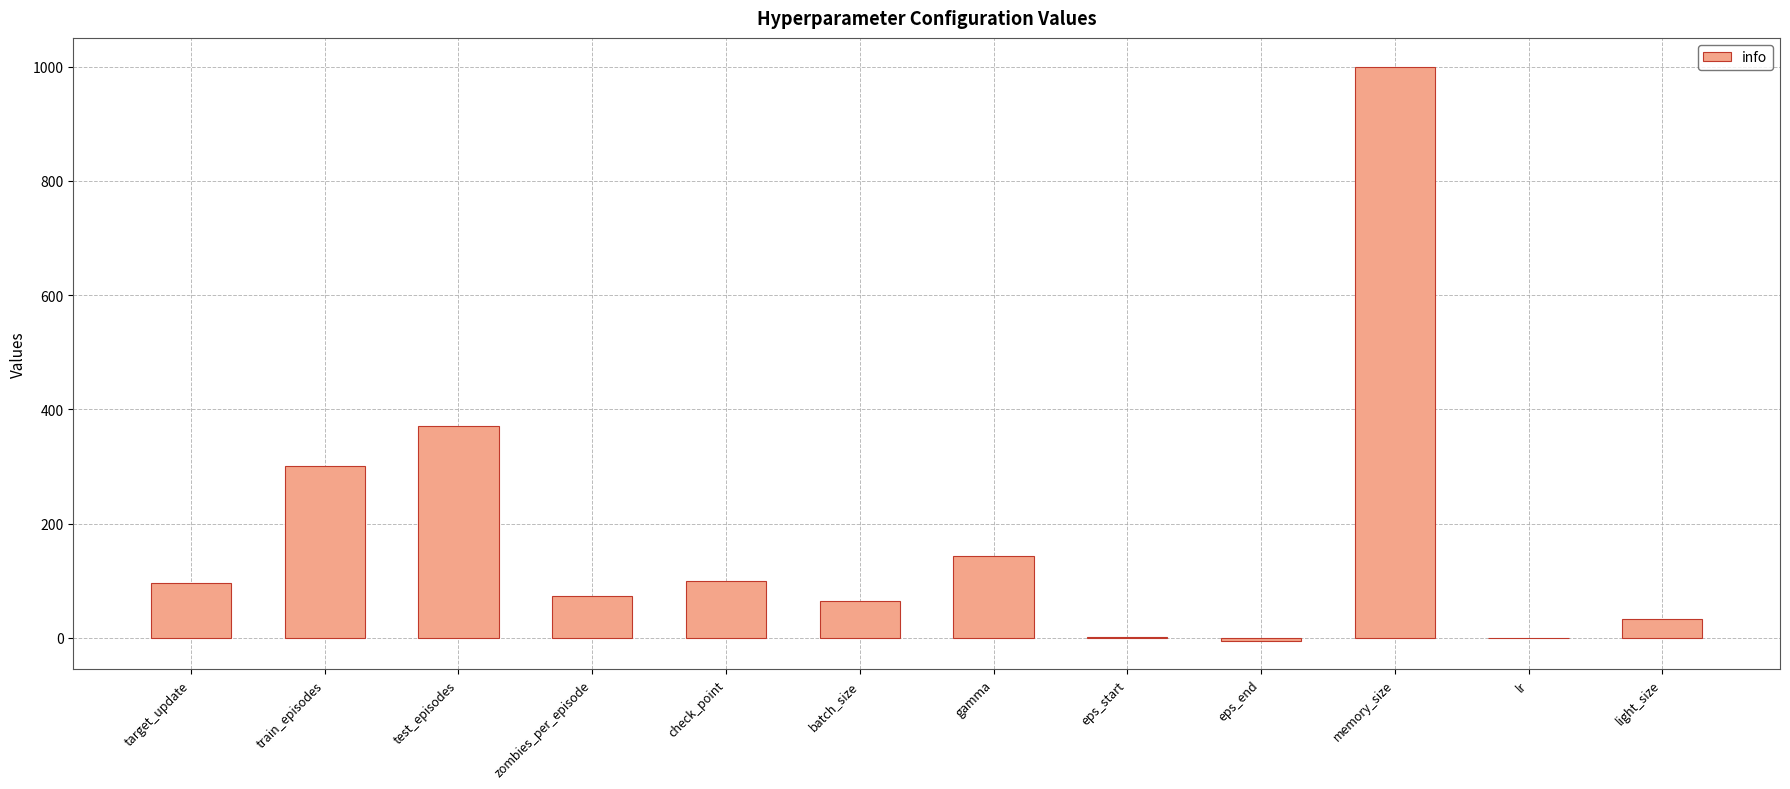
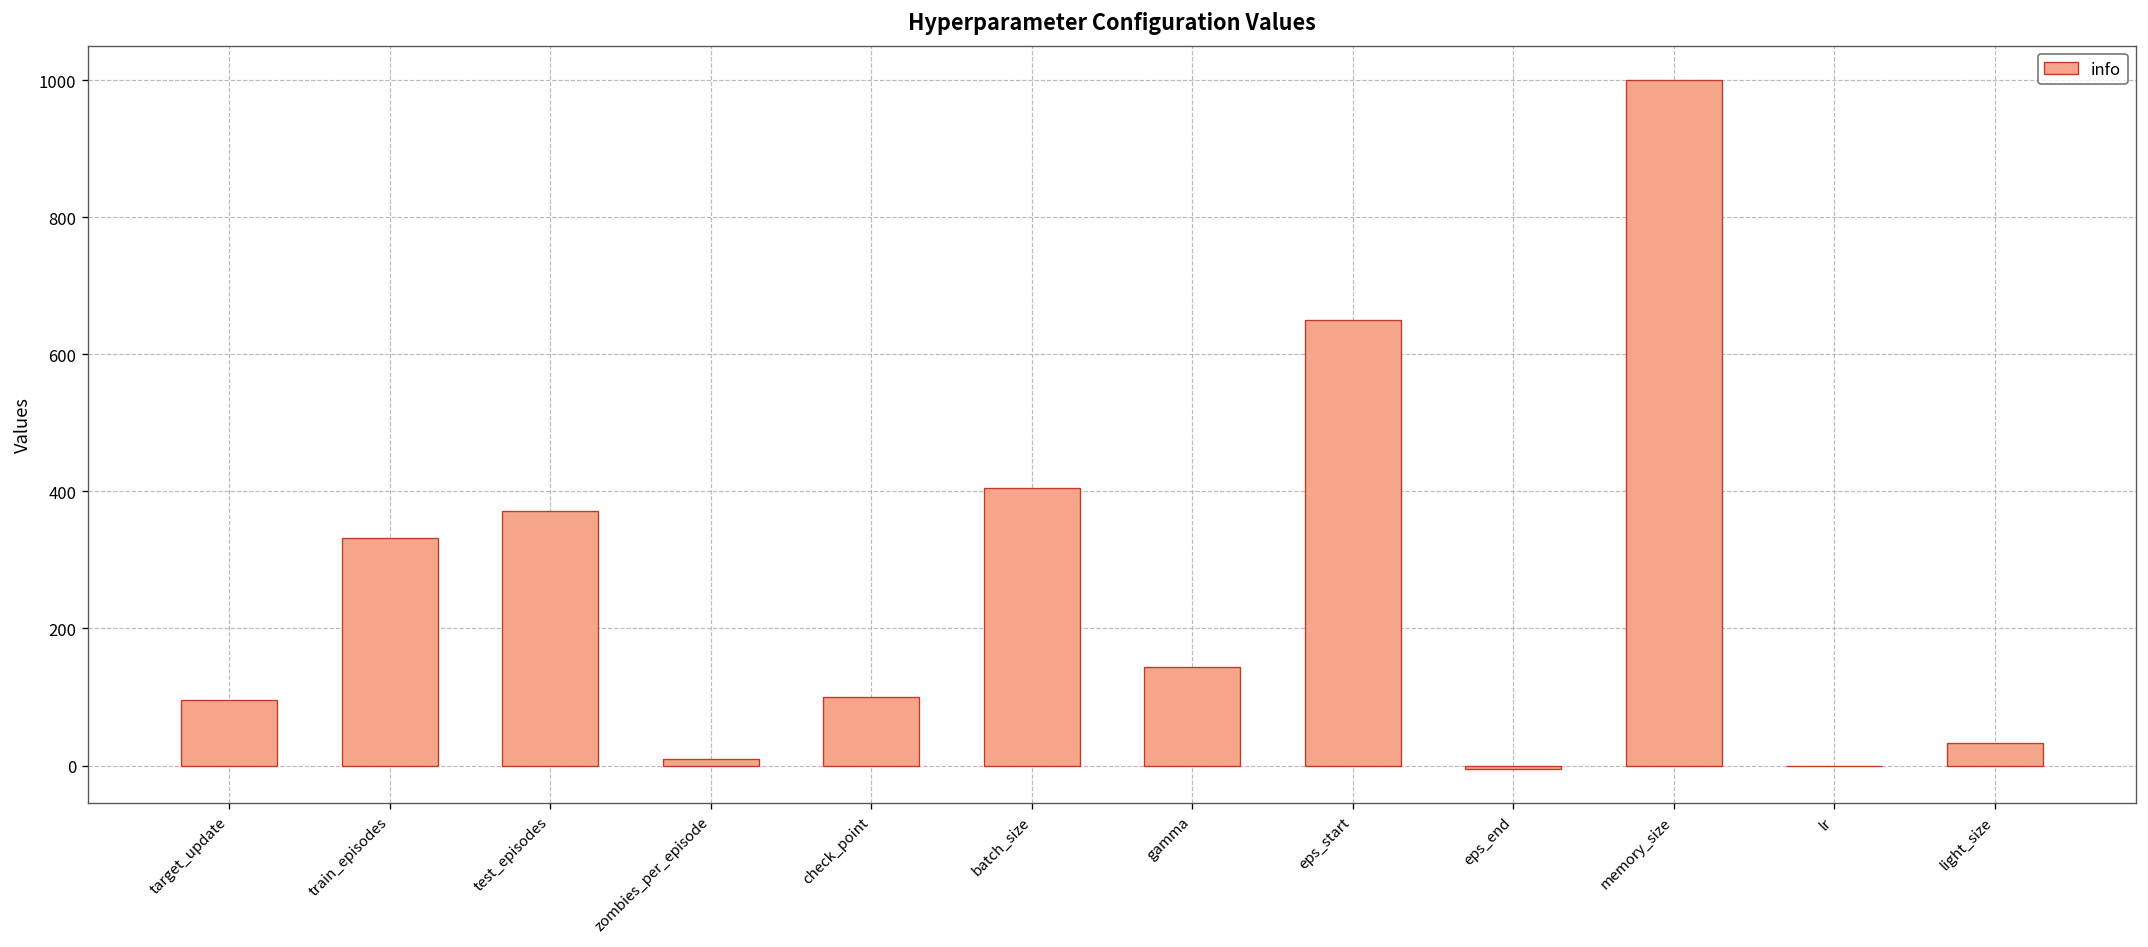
  {
    "target_update": 100,
-   "train_episodes": 300,
+   "train_episodes": 330,
    "test_episodes": 370,
-   "zombies_per_episode": 70,
+   "zombies_per_episode": 10,
    "check_point": 100,
-   "batch_size": 60,
+   "batch_size": 410,
    "gamma": 140,
-   "eps_start": 0,
+   "eps_start": 650,
    "eps_end": -10,
    "memory_size": 1000,
    "light_size": 30
  }
